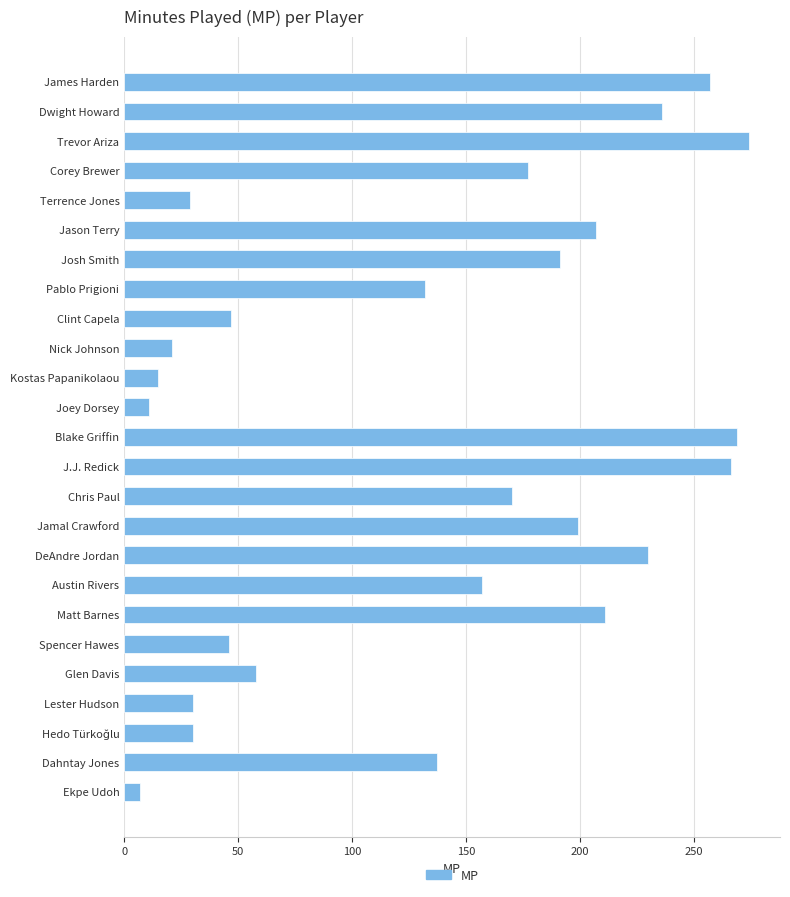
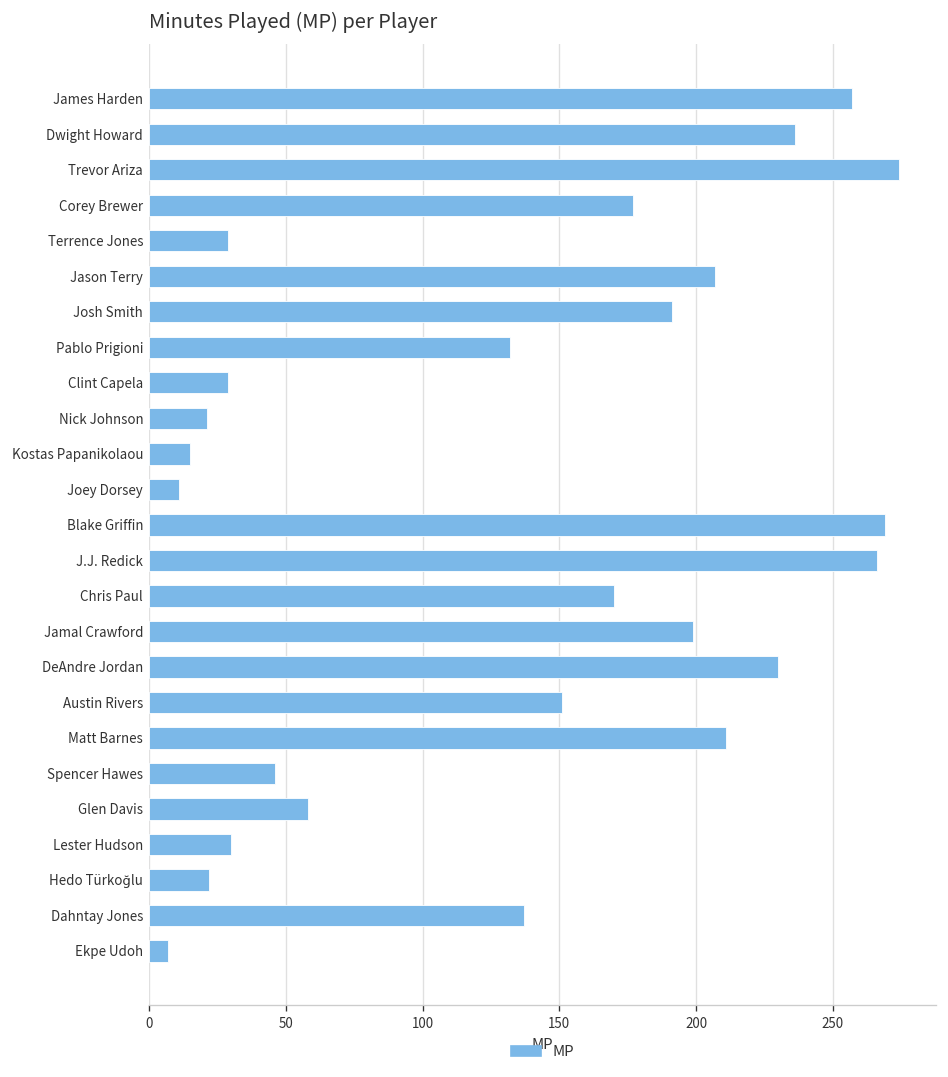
  {
    "James Harden": 257,
    "Dwight Howard": 236,
    "Trevor Ariza": 274,
    "Corey Brewer": 177,
    "Terrence Jones": 29,
    "Jason Terry": 207,
    "Josh Smith": 191,
    "Pablo Prigioni": 132,
-   "Clint Capela": 47,
+   "Clint Capela": 29,
    "Nick Johnson": 21,
    "Kostas Papanikolaou": 15,
    "Joey Dorsey": 11,
    "Blake Griffin": 269,
    "J.J. Redick": 266,
    "Chris Paul": 170,
    "Jamal Crawford": 199,
    "DeAndre Jordan": 230,
-   "Austin Rivers": 157,
+   "Austin Rivers": 151,
    "Matt Barnes": 211,
    "Spencer Hawes": 46,
    "Glen Davis": 58,
    "Lester Hudson": 30,
-   "Hedo Türkoğlu": 30,
+   "Hedo Türkoğlu": 22,
    "Dahntay Jones": 137,
    "Ekpe Udoh": 7
  }
